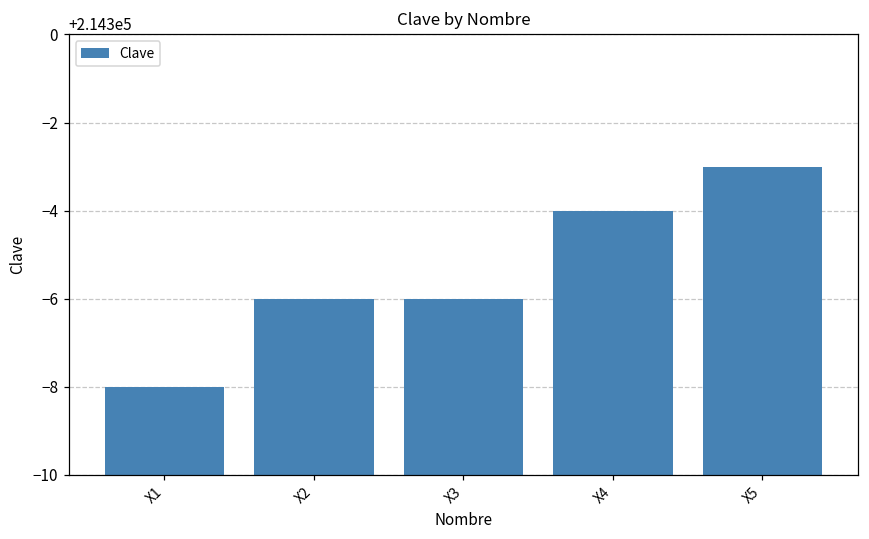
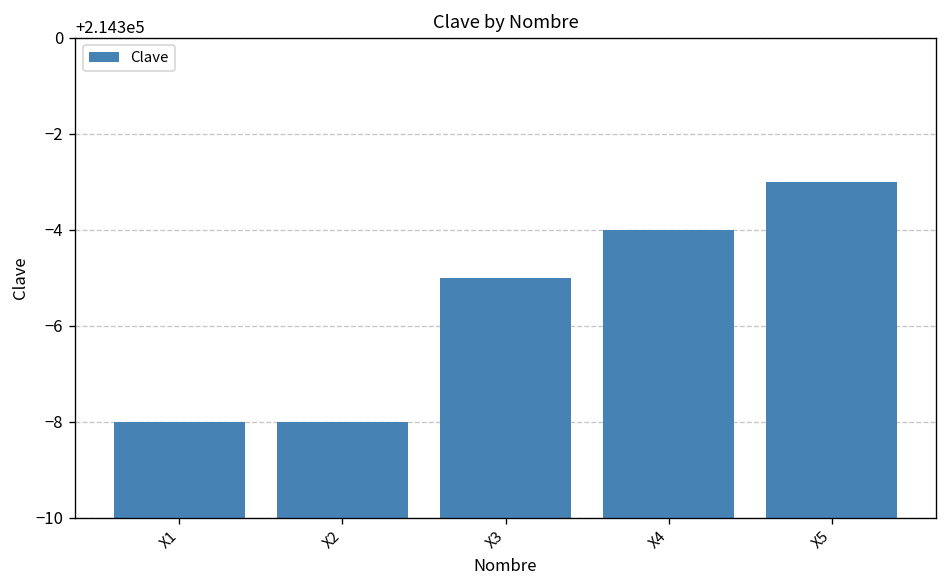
  {
    "X1": 214292,
-   "X2": 214294,
-   "X3": 214294,
+   "X2": 214292,
+   "X3": 214295,
    "X4": 214296,
    "X5": 214297
  }
